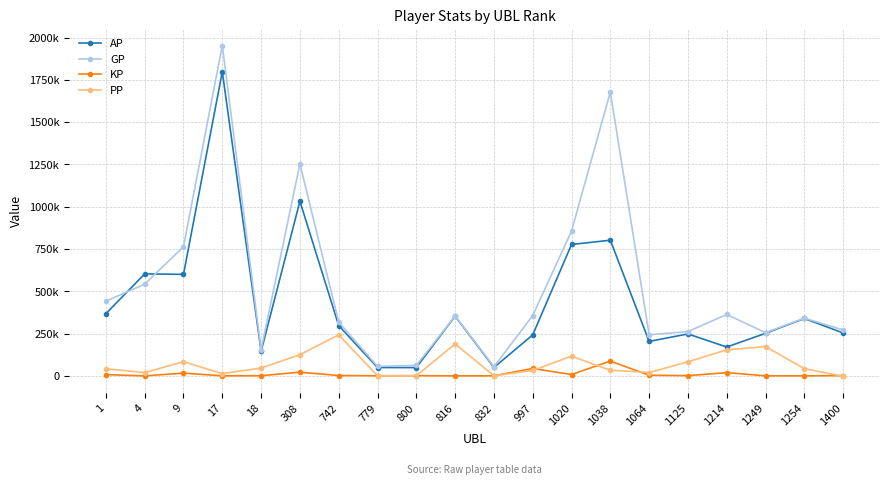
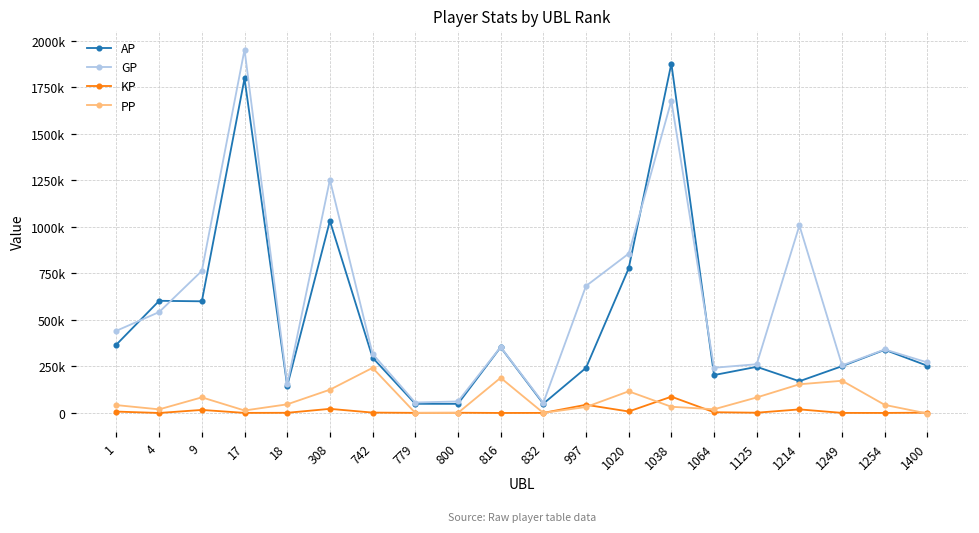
  {
    "AP": {
      "1": 370000,
      "4": 600000,
      "9": 600000,
      "17": 1800000,
      "308": 1030000,
      "742": 300000,
      "997": 240000,
      "1020": 780000,
-     "1038": 800000,
+     "1038": 1880000,
      "1064": 200000,
      "1214": 170000,
      "1400": 250000
    },
    "GP": {
      "1": 440000,
      "4": 540000,
      "9": 760000,
      "17": 1950000,
      "308": 1250000,
      "742": 320000,
-     "997": 360000,
+     "997": 680000,
      "1020": 860000,
      "1038": 1680000,
      "1064": 240000,
-     "1214": 360000,
+     "1214": 1010000,
      "1400": 270000
    },
    "KP": {
      "1": 10000,
      "4": 0,
      "9": 20000,
      "18": 0,
      "308": 20000,
      "742": 0,
      "816": 0,
      "1020": 10000,
      "1038": 90000,
      "1064": 0,
      "1125": 0,
      "1214": 20000,
      "1249": 0,
      "1254": 0
    },
    "PP": {
      "1": 40000,
      "4": 20000,
      "9": 80000,
      "18": 50000,
      "308": 130000,
      "742": 240000,
      "816": 190000,
      "1020": 120000,
      "1038": 30000,
      "1064": 20000,
      "1125": 80000,
      "1214": 150000,
      "1249": 170000,
      "1254": 40000
    }
  }
